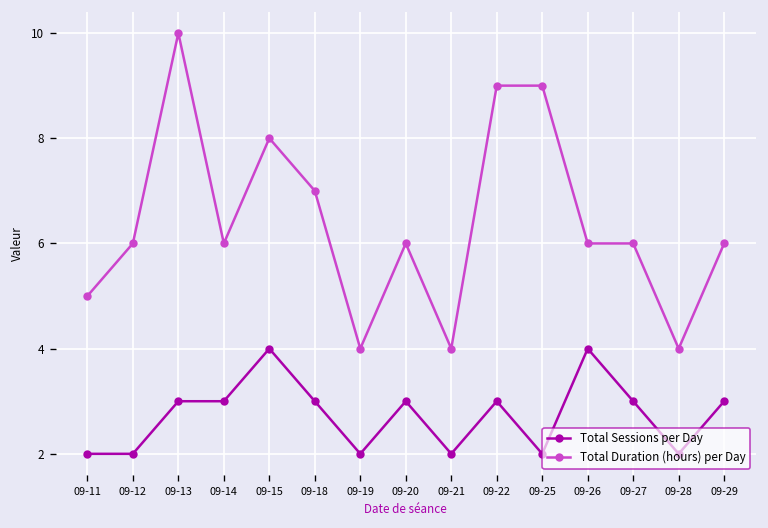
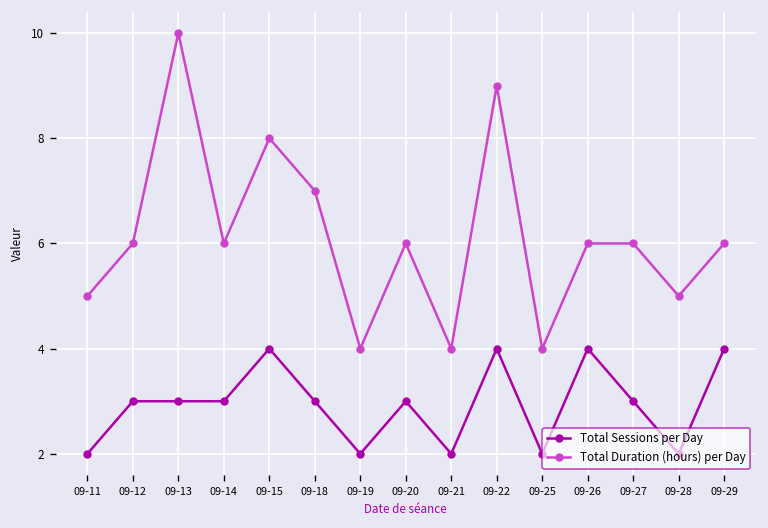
  {
    "Total Sessions per Day": {
      "09-11": 2,
-     "09-12": 2,
+     "09-12": 3,
      "09-13": 3,
      "09-14": 3,
      "09-15": 4,
      "09-18": 3,
      "09-19": 2,
      "09-20": 3,
      "09-21": 2,
-     "09-22": 3,
+     "09-22": 4,
      "09-25": 2,
      "09-26": 4,
      "09-27": 3,
-     "09-29": 3
+     "09-29": 4
    },
    "Total Duration (hours) per Day": {
      "09-11": 5,
      "09-12": 6,
      "09-13": 10,
      "09-14": 6,
      "09-15": 8,
      "09-18": 7,
      "09-19": 4,
      "09-20": 6,
      "09-21": 4,
      "09-22": 9,
-     "09-25": 9,
+     "09-25": 4,
      "09-26": 6,
      "09-27": 6,
-     "09-28": 4,
+     "09-28": 5,
      "09-29": 6
    }
  }
